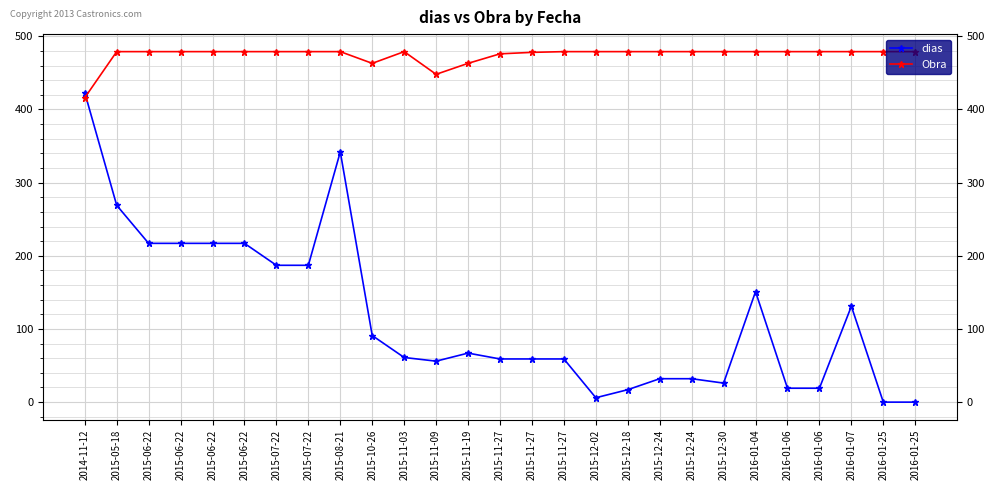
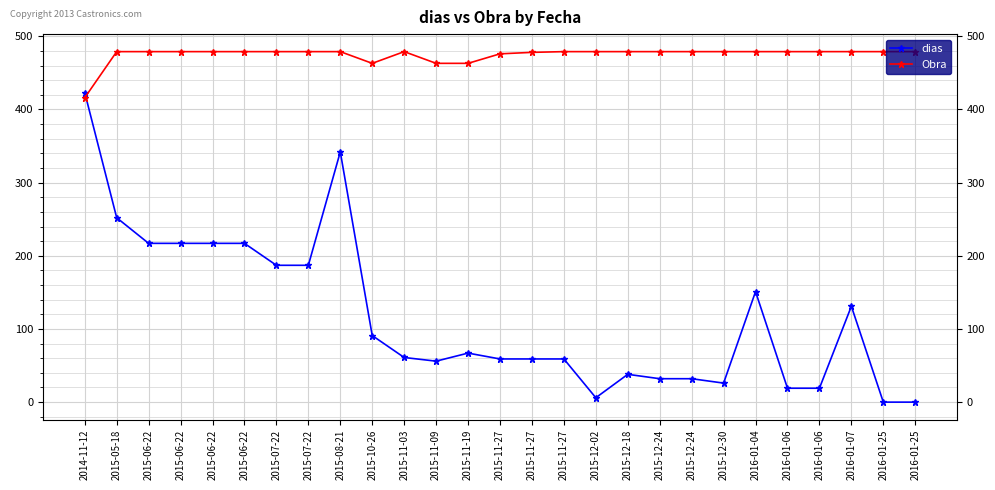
  {
    "dias": {
      "2014-11-12": 420,
-     "2015-05-18": 270,
+     "2015-05-18": 250,
      "2015-08-21": 340,
      "2015-10-26": 90,
      "2015-11-03": 60,
      "2015-11-09": 60,
      "2015-11-19": 70,
      "2015-12-02": 10,
-     "2015-12-18": 20,
+     "2015-12-18": 40,
      "2015-12-30": 30,
      "2016-01-04": 150,
      "2016-01-07": 130
    },
    "Obra": {
      "2014-11-12": 420,
      "2015-05-18": 480,
      "2015-08-21": 480,
      "2015-10-26": 460,
      "2015-11-03": 480,
-     "2015-11-09": 450,
+     "2015-11-09": 460,
      "2015-11-19": 460,
      "2015-12-02": 480,
      "2015-12-18": 480,
      "2015-12-30": 480,
      "2016-01-04": 480,
      "2016-01-07": 480
    }
  }
